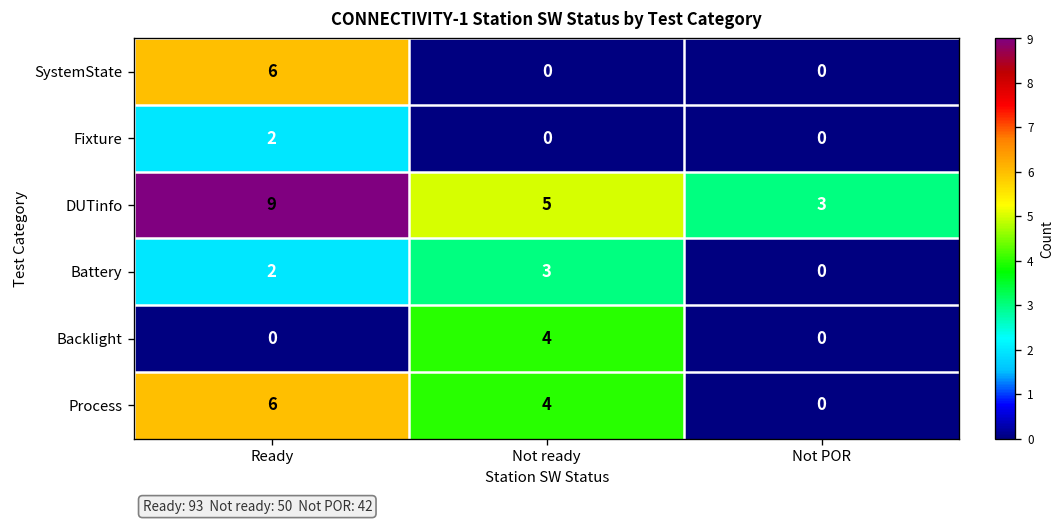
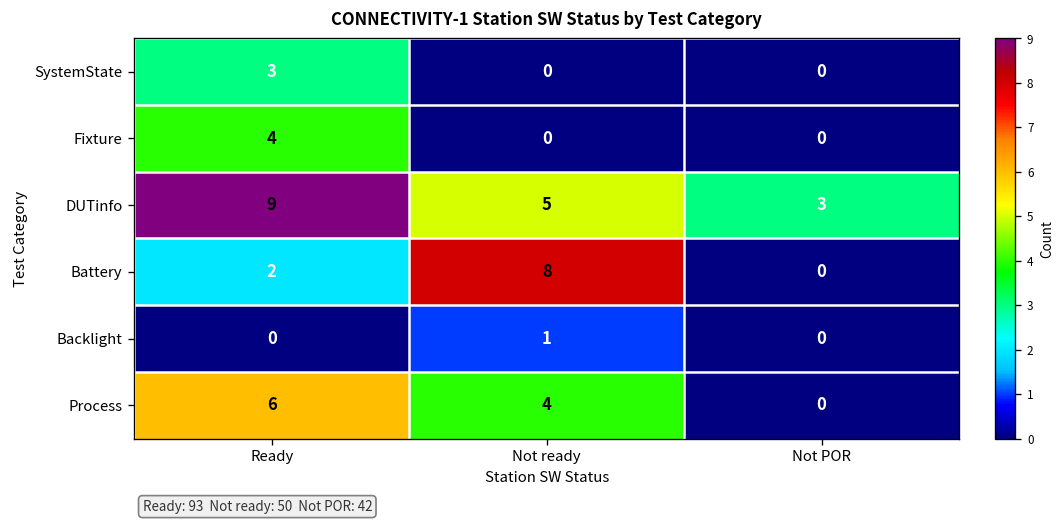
  {
    "SystemState": {
-     "Ready": 6,
+     "Ready": 3,
      "Not ready": 0,
      "Not POR": 0
    },
    "Fixture": {
-     "Ready": 2,
+     "Ready": 4,
      "Not ready": 0,
      "Not POR": 0
    },
    "DUTinfo": {
      "Ready": 9,
      "Not ready": 5,
      "Not POR": 3
    },
    "Battery": {
      "Ready": 2,
-     "Not ready": 3,
+     "Not ready": 8,
      "Not POR": 0
    },
    "Backlight": {
      "Ready": 0,
-     "Not ready": 4,
+     "Not ready": 1,
      "Not POR": 0
    },
    "Process": {
      "Ready": 6,
      "Not ready": 4,
      "Not POR": 0
    }
  }
